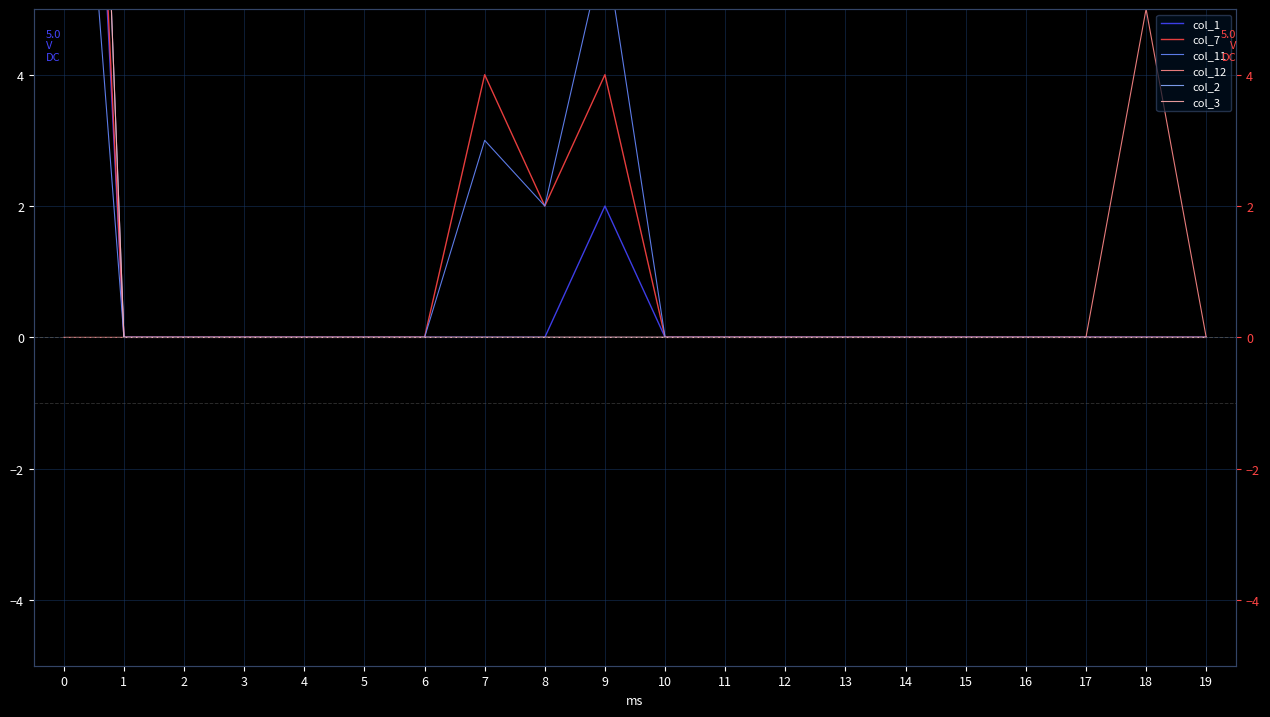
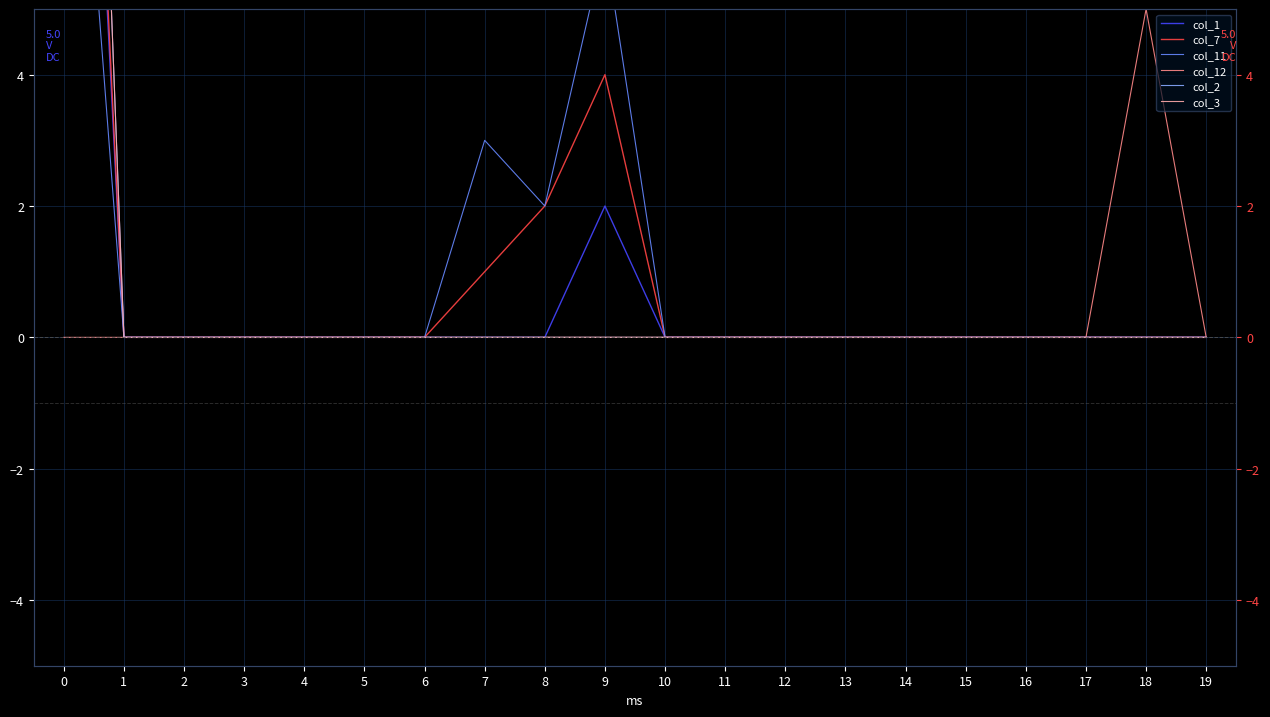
  {
    "col_1": {
      "9": 2
    },
    "col_7": {
-     "7": 4,
+     "7": 1,
      "9": 4
    },
    "col_11": {
      "7": 3
    }
  }
